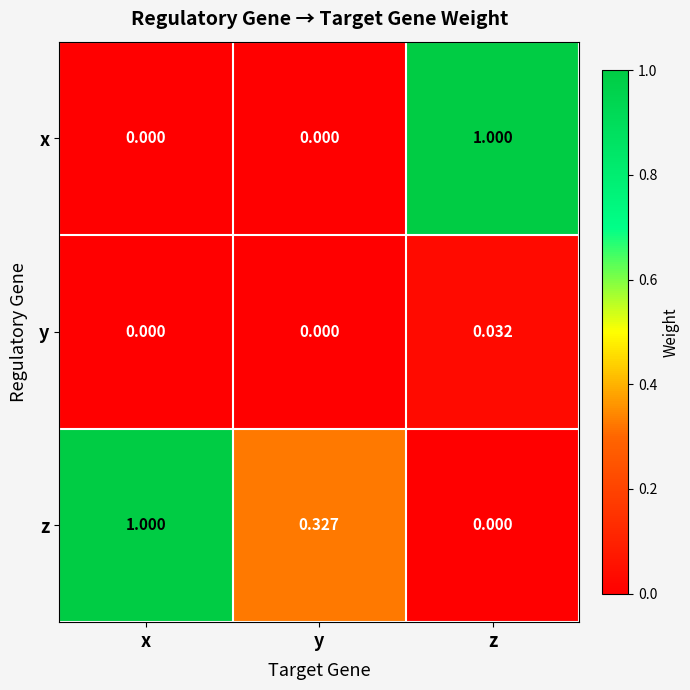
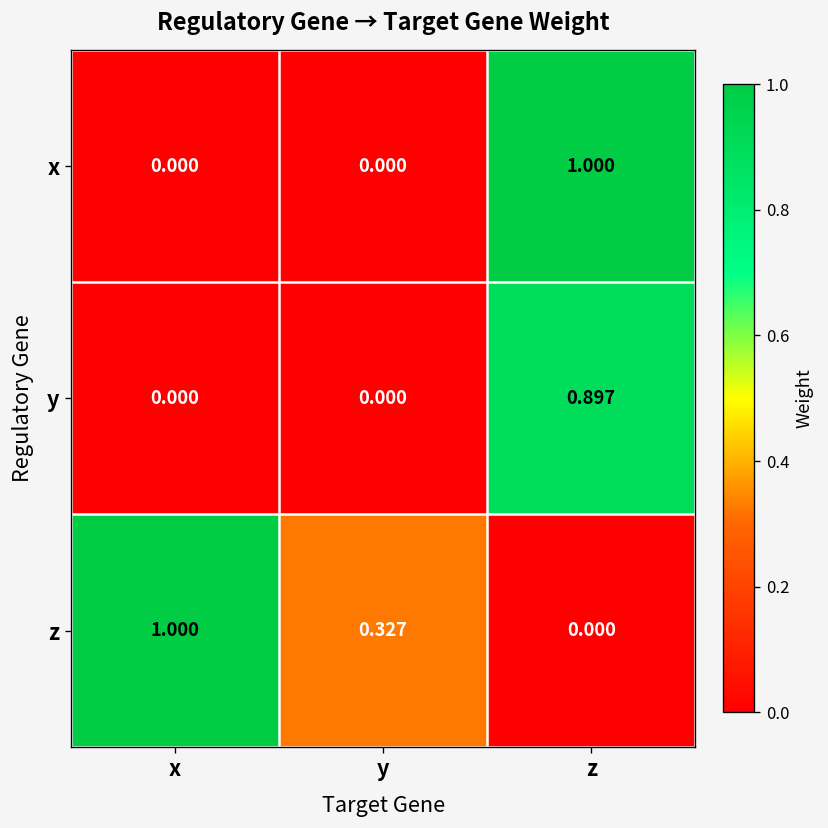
  {
    "x": {
      "x": 0.000,
      "y": 0.000,
      "z": 1.000
    },
    "y": {
      "x": 0.000,
      "y": 0.000,
-     "z": 0.032
+     "z": 0.897
    },
    "z": {
      "x": 1.000,
      "y": 0.327,
      "z": 0.000
    }
  }
